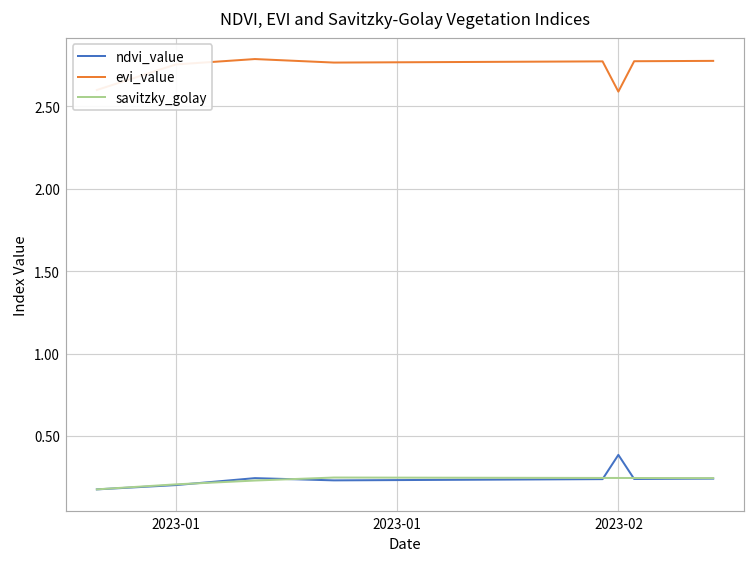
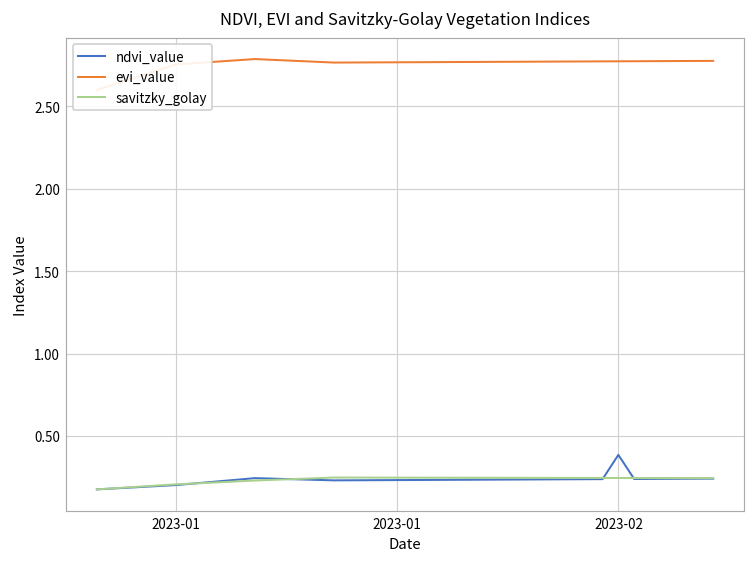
  {
    "ndvi_value": {
      "2023-02": 0.39
    },
    "evi_value": {
-     "2023-02": 2.59
+     "2023-02": 2.77
    },
    "savitzky_golay": {
      "2023-02": 0.24
    }
  }
